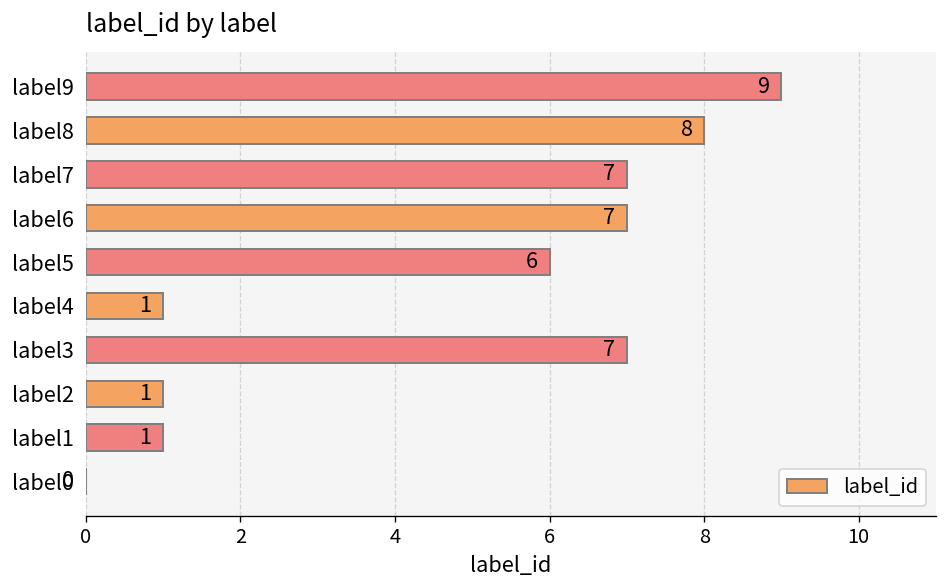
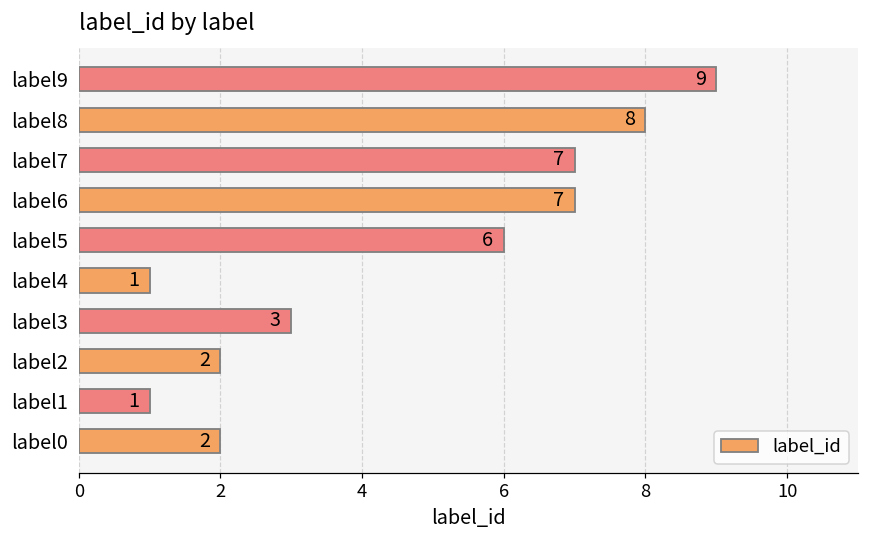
  {
    "label9": 9,
    "label8": 8,
    "label7": 7,
    "label6": 7,
    "label5": 6,
    "label4": 1,
-   "label3": 7,
-   "label2": 1,
+   "label3": 3,
+   "label2": 2,
    "label1": 1,
-   "label0": 0
+   "label0": 2
  }
